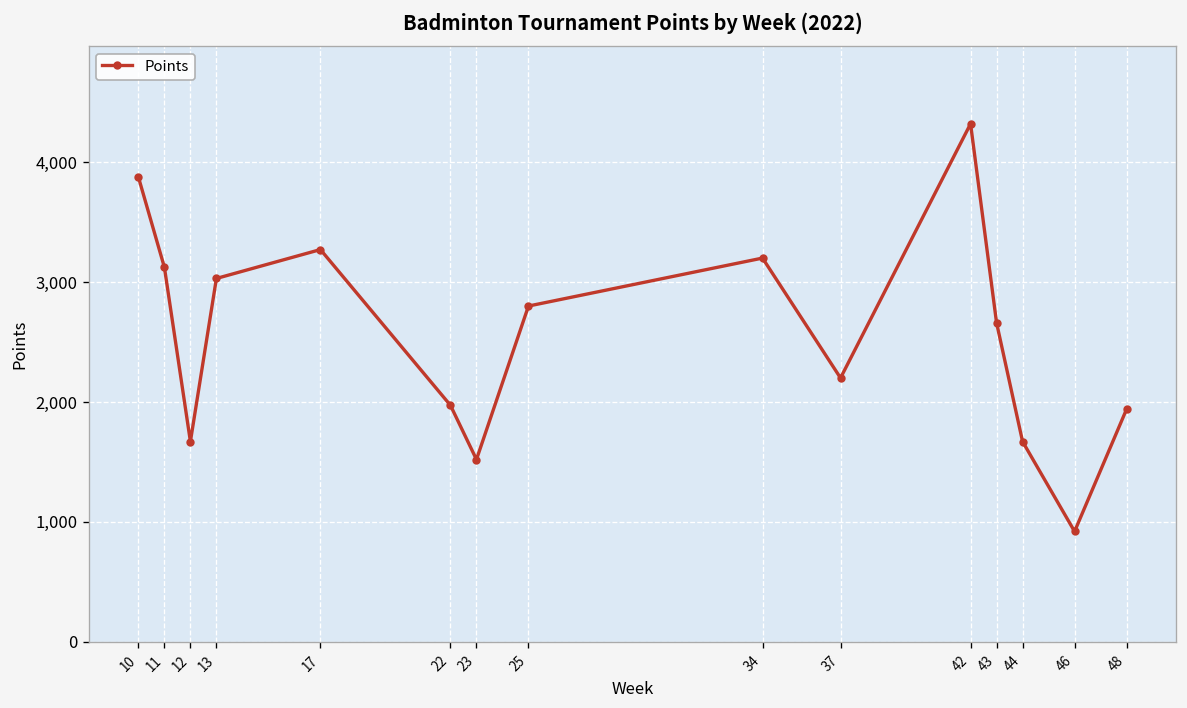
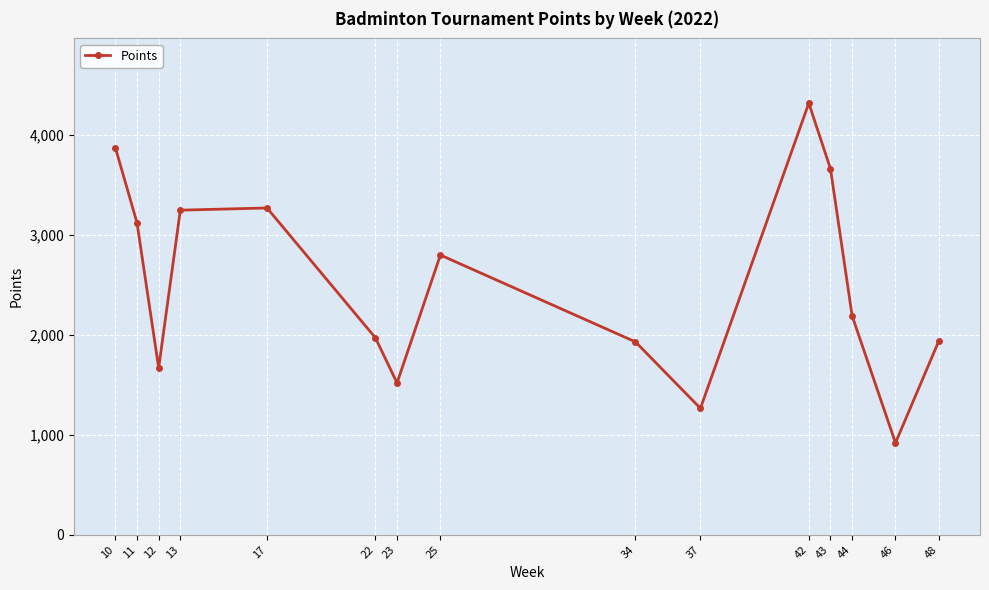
  {
    "10": "3,900",
    "11": "3,100",
    "12": "1,700",
-   "13": "3,000",
+   "13": "3,200",
    "17": "3,300",
    "22": "2,000",
    "23": "1,500",
    "25": "2,800",
-   "34": "3,200",
-   "37": "2,200",
+   "34": "1,900",
+   "37": "1,300",
    "42": "4,300",
-   "43": "2,700",
-   "44": "1,700",
+   "43": "3,700",
+   "44": "2,200",
    "46": "900",
    "48": "1,900"
  }
